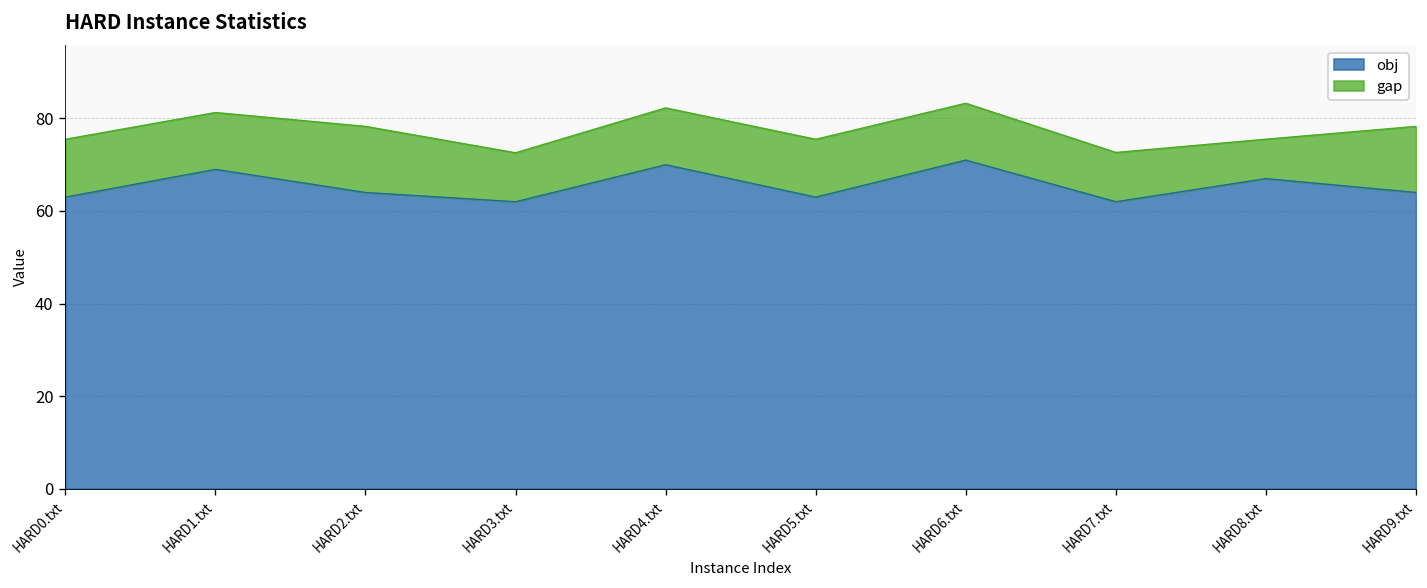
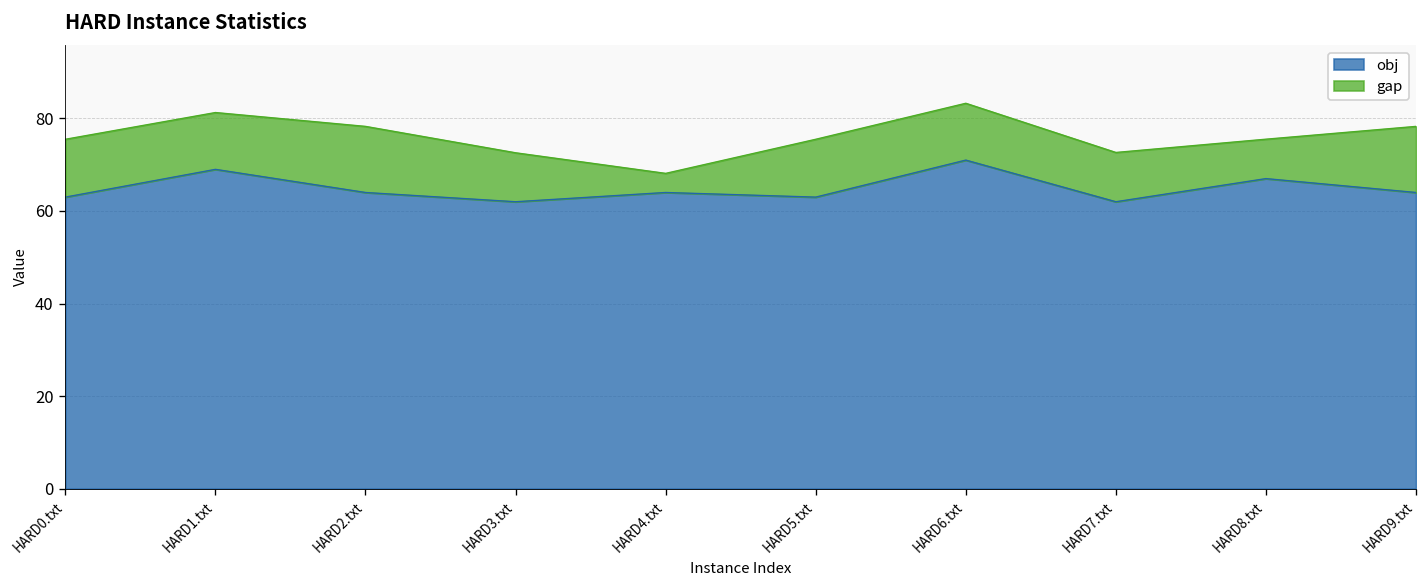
  {
    "obj": {
      "HARD0.txt": 63,
      "HARD1.txt": 69,
      "HARD2.txt": 64,
      "HARD3.txt": 62,
-     "HARD4.txt": 70,
+     "HARD4.txt": 64,
      "HARD5.txt": 63,
      "HARD6.txt": 71,
      "HARD7.txt": 62,
      "HARD8.txt": 67,
      "HARD9.txt": 64
    },
    "gap": {
      "HARD0.txt": 13,
      "HARD1.txt": 12,
      "HARD2.txt": 14,
      "HARD3.txt": 11,
-     "HARD4.txt": 12,
+     "HARD4.txt": 4,
      "HARD5.txt": 13,
      "HARD6.txt": 12,
      "HARD7.txt": 11,
      "HARD8.txt": 9,
      "HARD9.txt": 14
    }
  }
